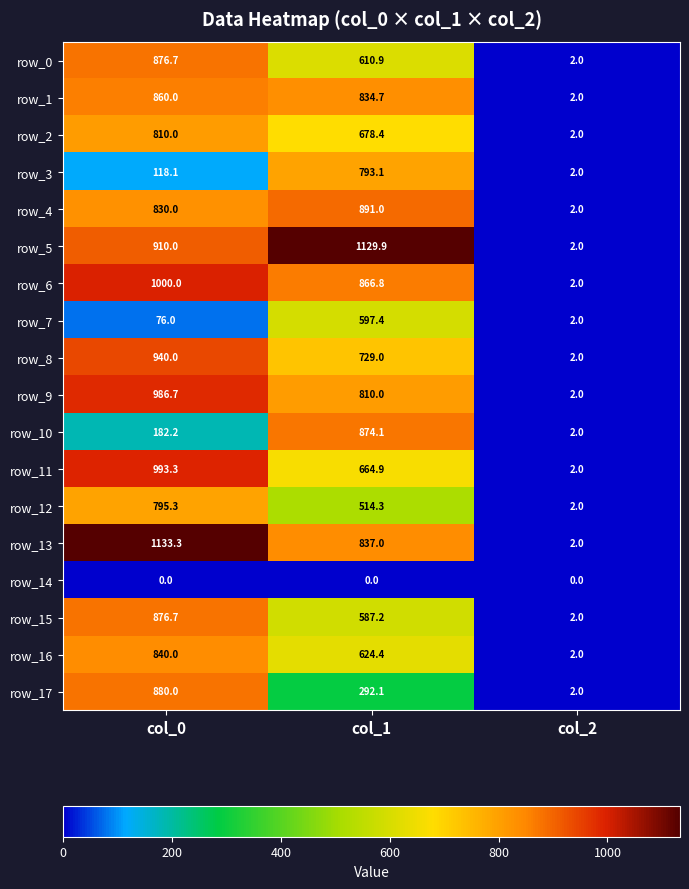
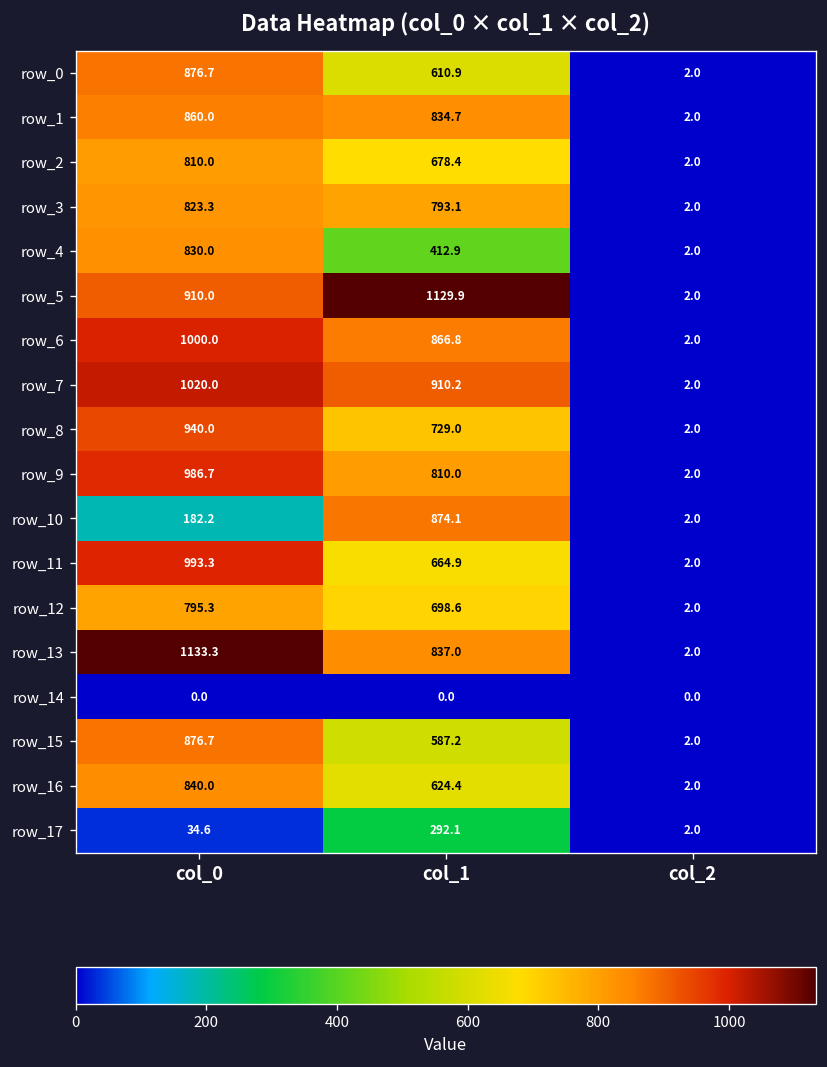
  {
    "row_0": {
      "col_0": 876.7,
      "col_1": 610.9,
      "col_2": 2.0
    },
    "row_1": {
      "col_0": 860.0,
      "col_1": 834.7,
      "col_2": 2.0
    },
    "row_2": {
      "col_0": 810.0,
      "col_1": 678.4,
      "col_2": 2.0
    },
    "row_3": {
-     "col_0": 118.1,
+     "col_0": 823.3,
      "col_1": 793.1,
      "col_2": 2.0
    },
    "row_4": {
      "col_0": 830.0,
-     "col_1": 891.0,
+     "col_1": 412.9,
      "col_2": 2.0
    },
    "row_5": {
      "col_0": 910.0,
      "col_1": 1129.9,
      "col_2": 2.0
    },
    "row_6": {
      "col_0": 1000.0,
      "col_1": 866.8,
      "col_2": 2.0
    },
    "row_7": {
-     "col_0": 76.0,
-     "col_1": 597.4,
+     "col_0": 1020.0,
+     "col_1": 910.2,
      "col_2": 2.0
    },
    "row_8": {
      "col_0": 940.0,
      "col_1": 729.0,
      "col_2": 2.0
    },
    "row_9": {
      "col_0": 986.7,
      "col_1": 810.0,
      "col_2": 2.0
    },
    "row_10": {
      "col_0": 182.2,
      "col_1": 874.1,
      "col_2": 2.0
    },
    "row_11": {
      "col_0": 993.3,
      "col_1": 664.9,
      "col_2": 2.0
    },
    "row_12": {
      "col_0": 795.3,
-     "col_1": 514.3,
+     "col_1": 698.6,
      "col_2": 2.0
    },
    "row_13": {
      "col_0": 1133.3,
      "col_1": 837.0,
      "col_2": 2.0
    },
    "row_14": {
      "col_0": 0.0,
      "col_1": 0.0,
      "col_2": 0.0
    },
    "row_15": {
      "col_0": 876.7,
      "col_1": 587.2,
      "col_2": 2.0
    },
    "row_16": {
      "col_0": 840.0,
      "col_1": 624.4,
      "col_2": 2.0
    },
    "row_17": {
-     "col_0": 880.0,
+     "col_0": 34.6,
      "col_1": 292.1,
      "col_2": 2.0
    }
  }
